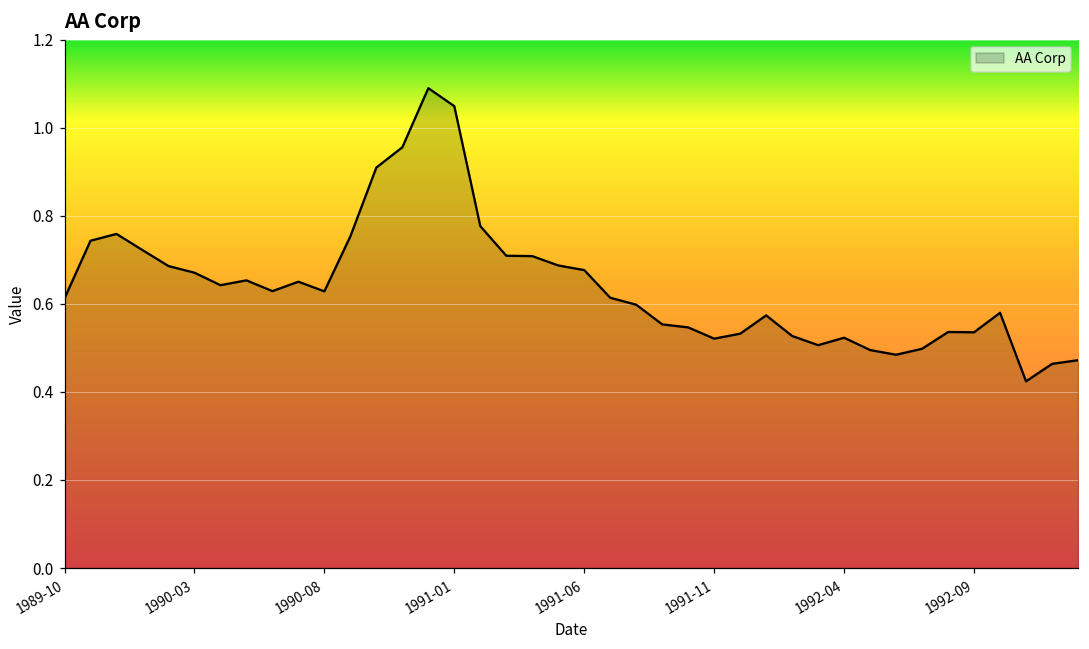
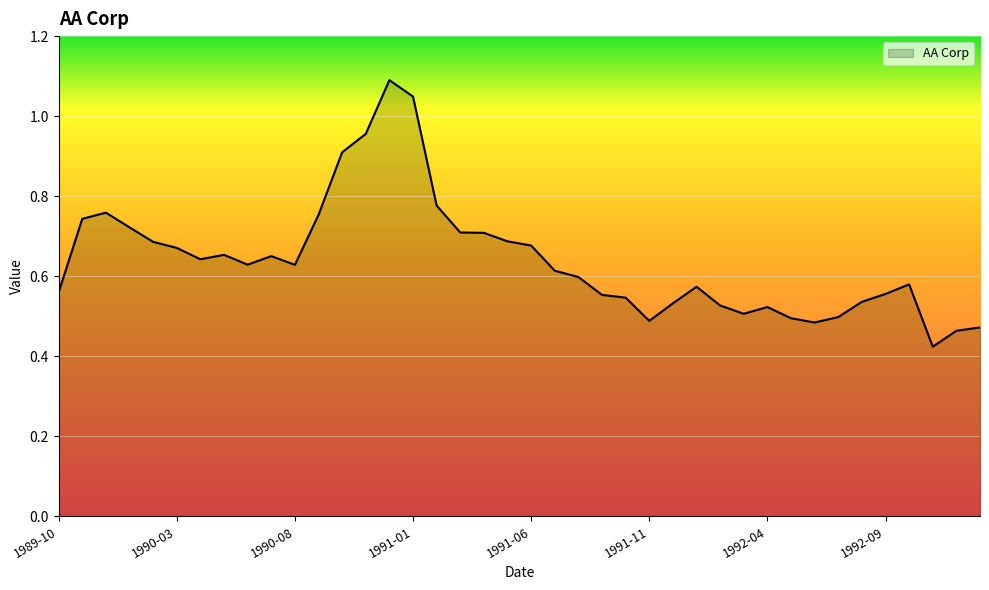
  {
-   "1989-10": 0.61,
+   "1989-10": 0.56,
    "1990-03": 0.67,
    "1990-08": 0.63,
    "1991-01": 1.05,
    "1991-06": 0.68,
-   "1991-11": 0.52,
+   "1991-11": 0.49,
    "1992-04": 0.52,
-   "1992-09": 0.54
+   "1992-09": 0.56
  }
